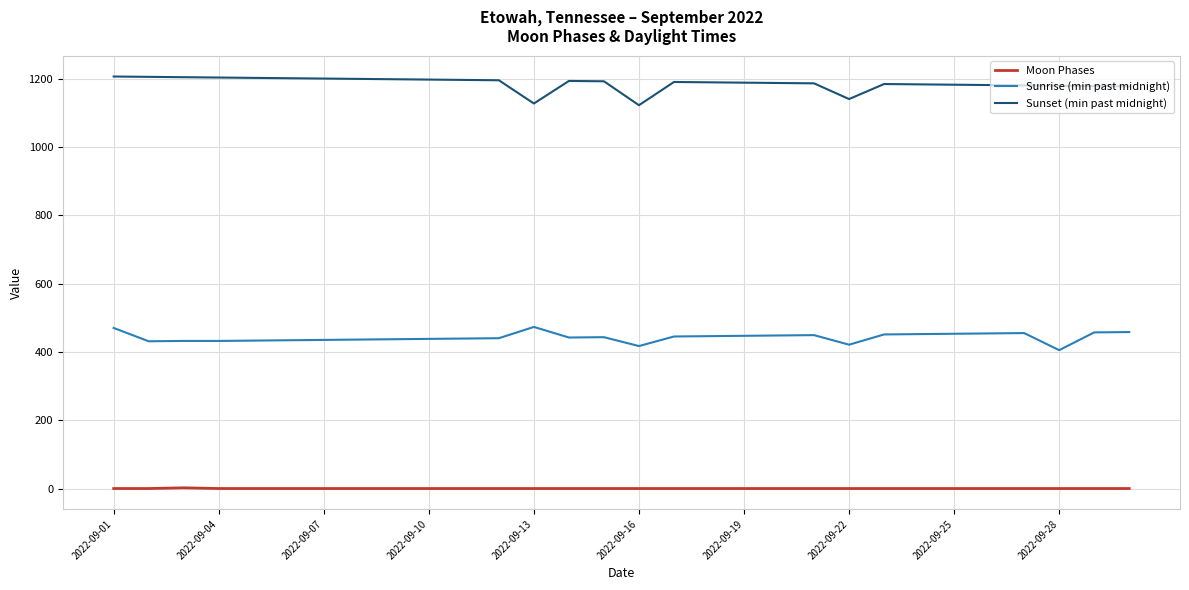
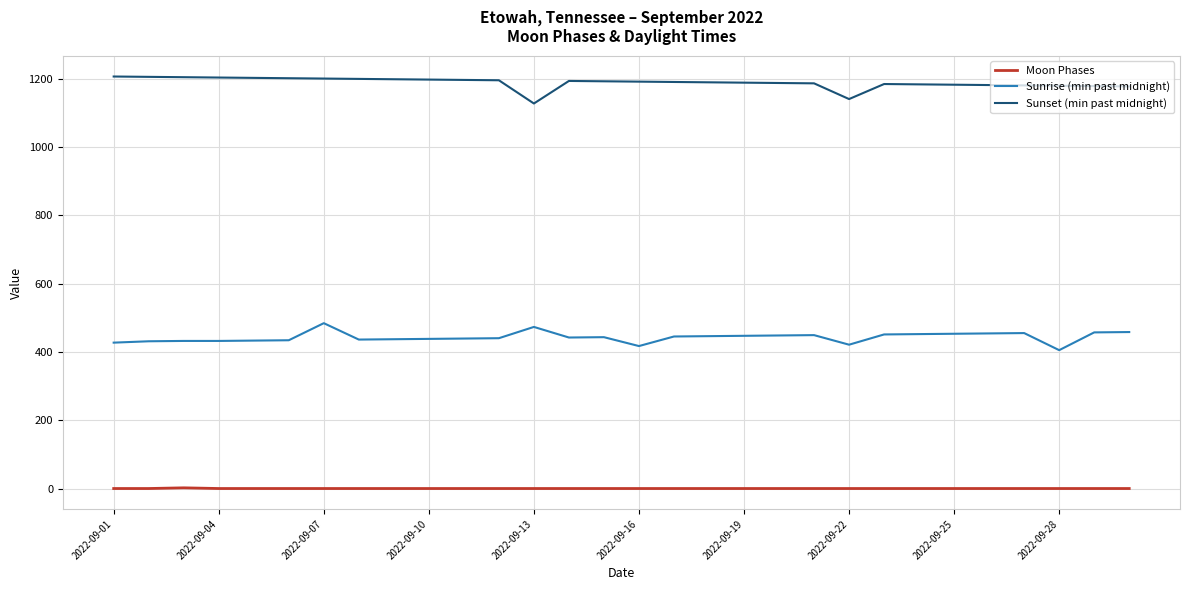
  {
    "Moon Phases": {
      "2022-09-01": 0,
      "2022-09-04": 0,
      "2022-09-07": 0,
      "2022-09-10": 0,
      "2022-09-13": 0,
      "2022-09-16": 0,
      "2022-09-19": 0,
      "2022-09-22": 0,
      "2022-09-25": 0,
      "2022-09-28": 0
    },
    "Sunrise (min past midnight)": {
-     "2022-09-01": 470,
+     "2022-09-01": 430,
      "2022-09-04": 430,
-     "2022-09-07": 440,
+     "2022-09-07": 480,
      "2022-09-10": 440,
      "2022-09-13": 470,
      "2022-09-16": 420,
      "2022-09-19": 450,
      "2022-09-22": 420,
      "2022-09-25": 450,
      "2022-09-28": 410
    },
    "Sunset (min past midnight)": {
      "2022-09-01": 1210,
      "2022-09-04": 1200,
      "2022-09-07": 1200,
      "2022-09-10": 1200,
      "2022-09-13": 1130,
-     "2022-09-16": 1120,
+     "2022-09-16": 1190,
      "2022-09-19": 1190,
      "2022-09-22": 1140,
      "2022-09-25": 1180
    }
  }
